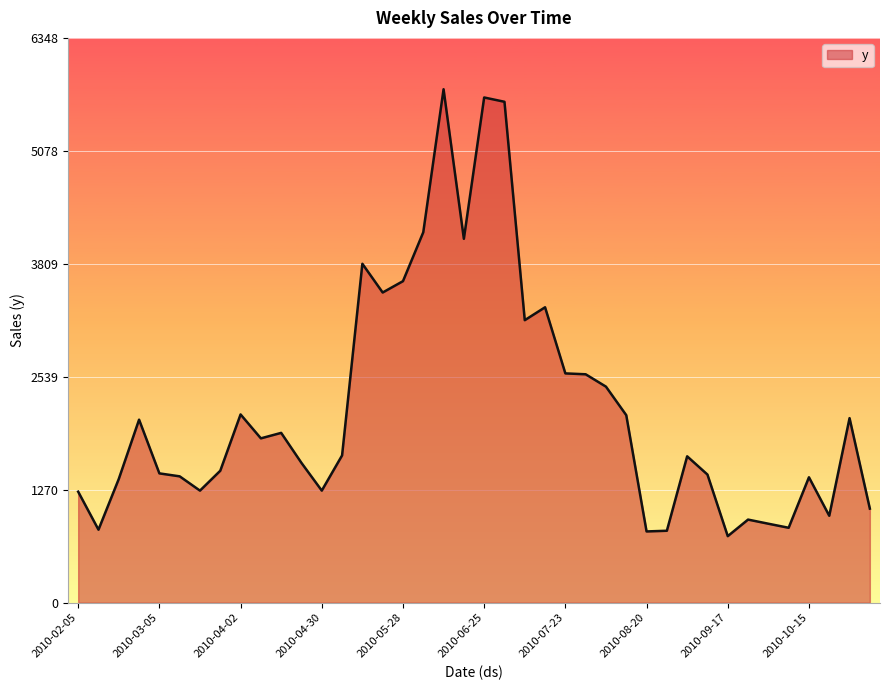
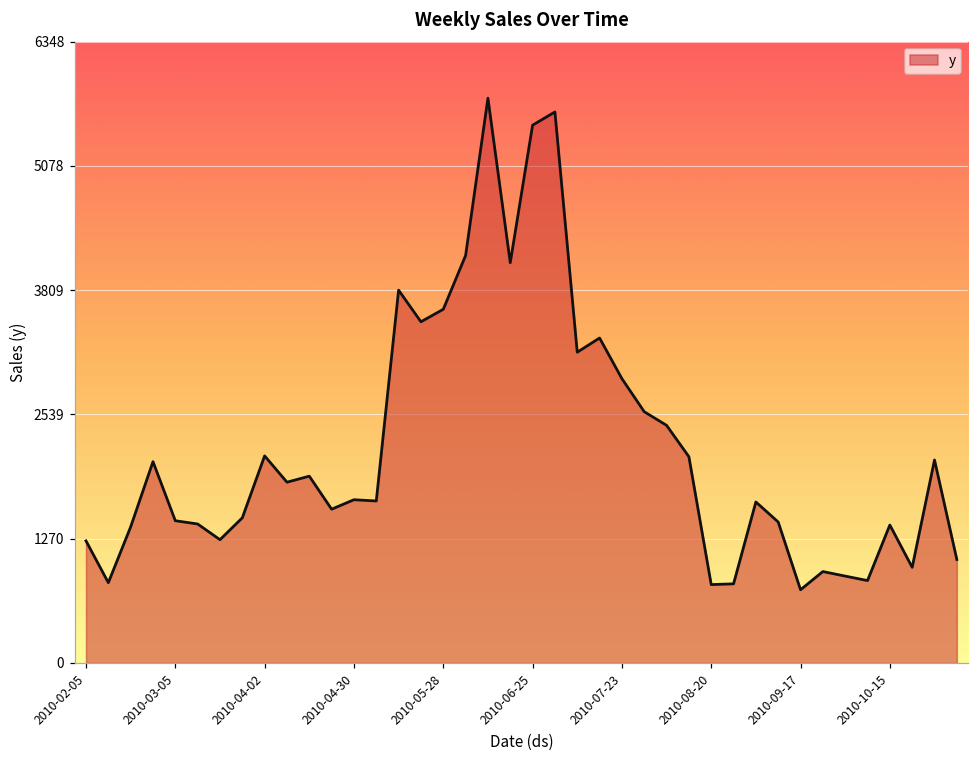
  {
    "2010-02-05": 1200,
    "2010-03-05": 1500,
    "2010-04-02": 2100,
-   "2010-04-30": 1300,
+   "2010-04-30": 1700,
    "2010-05-28": 3600,
-   "2010-06-25": 5700,
-   "2010-07-23": 2600,
+   "2010-06-25": 5500,
+   "2010-07-23": 2900,
    "2010-08-20": 800,
    "2010-09-17": 700,
    "2010-10-15": 1400
  }
